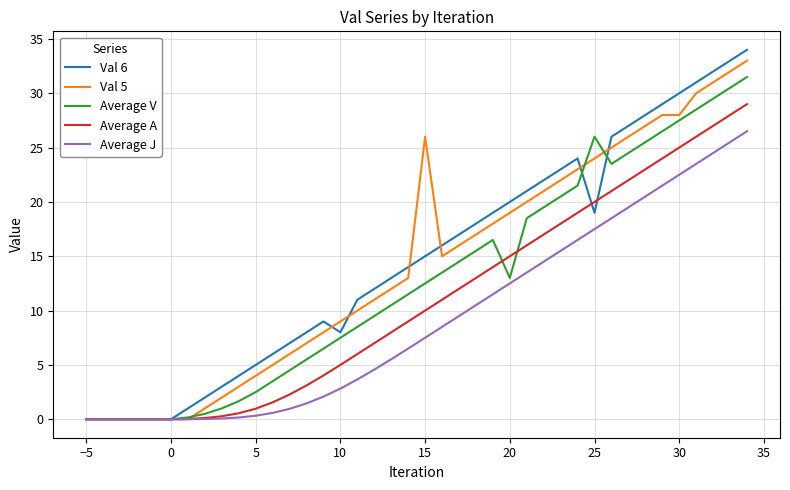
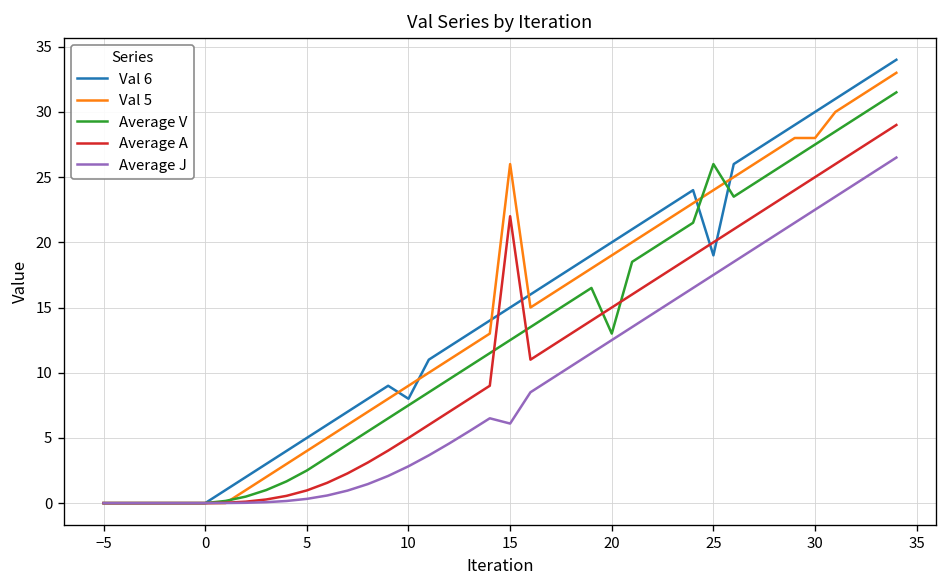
  {
    "Val 6": {
      "5": 5.0,
      "10": 8.0,
      "15": 15.0,
      "20": 20.0,
      "25": 19.0,
      "30": 30.0
    },
    "Val 5": {
      "5": 4.0,
      "10": 9.0,
      "15": 26.0,
      "20": 19.0,
      "25": 24.0,
      "30": 28.0
    },
    "Average V": {
      "5": 2.5,
      "10": 7.5,
      "15": 12.5,
      "20": 13.0,
      "25": 26.0,
      "30": 27.5
    },
    "Average A": {
      "5": 1,
      "10": 5,
-     "15": 10,
+     "15": 22,
      "20": 15,
      "25": 20,
      "30": 25
    },
    "Average J": {
      "5": 0.3,
      "10": 2.8,
-     "15": 7.5,
+     "15": 6.1,
      "20": 12.5,
      "25": 17.5,
      "30": 22.5
    }
  }
